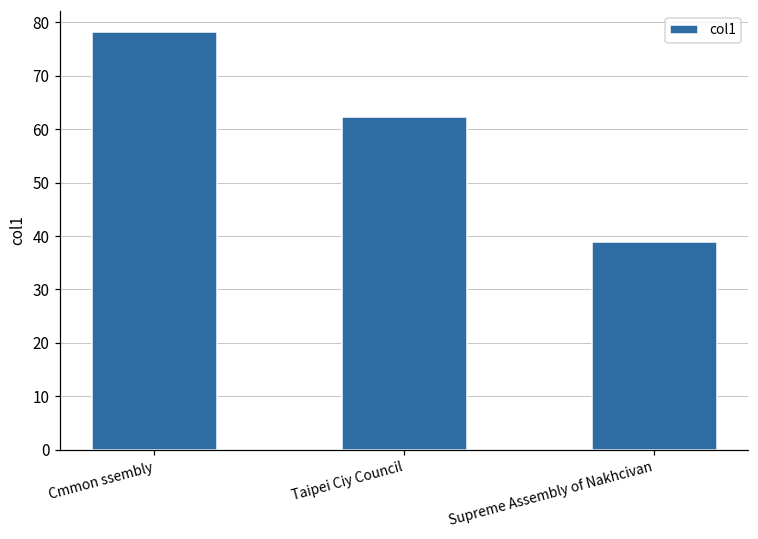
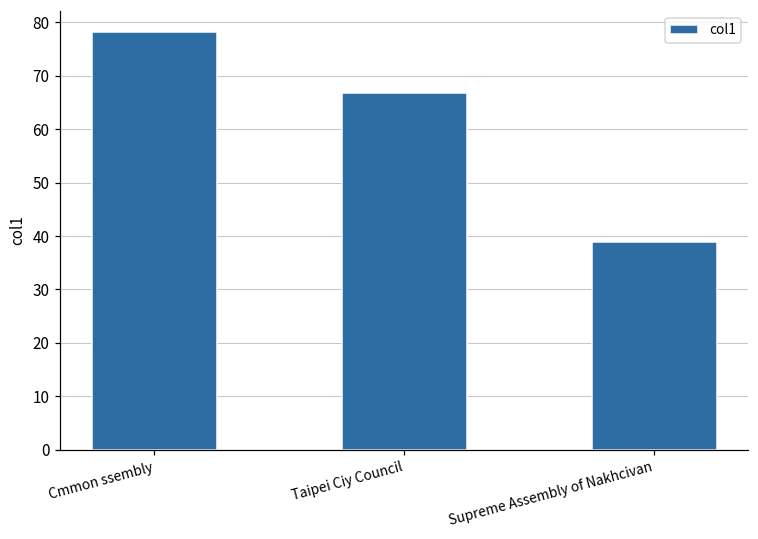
  {
    "Cmmon ssembly": 78,
-   "Taipei Ciy Council": 62,
+   "Taipei Ciy Council": 67,
    "Supreme Assembly of Nakhcivan": 39
  }
